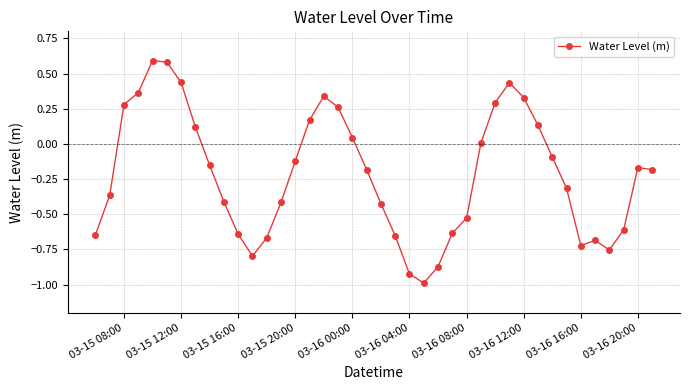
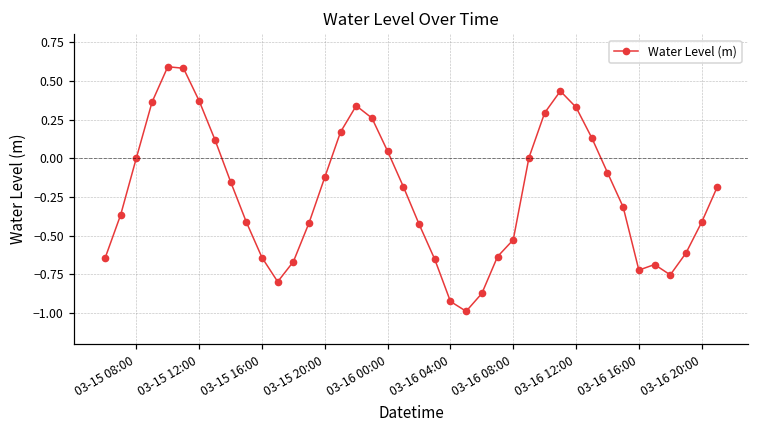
  {
-   "03-15 08:00": 0.28,
-   "03-15 12:00": 0.44,
+   "03-15 08:00": 0.00,
+   "03-15 12:00": 0.37,
    "03-15 16:00": -0.64,
    "03-15 20:00": -0.12,
    "03-16 00:00": 0.05,
    "03-16 04:00": -0.93,
    "03-16 08:00": -0.53,
    "03-16 12:00": 0.33,
    "03-16 16:00": -0.72,
-   "03-16 20:00": -0.17
+   "03-16 20:00": -0.41
  }
